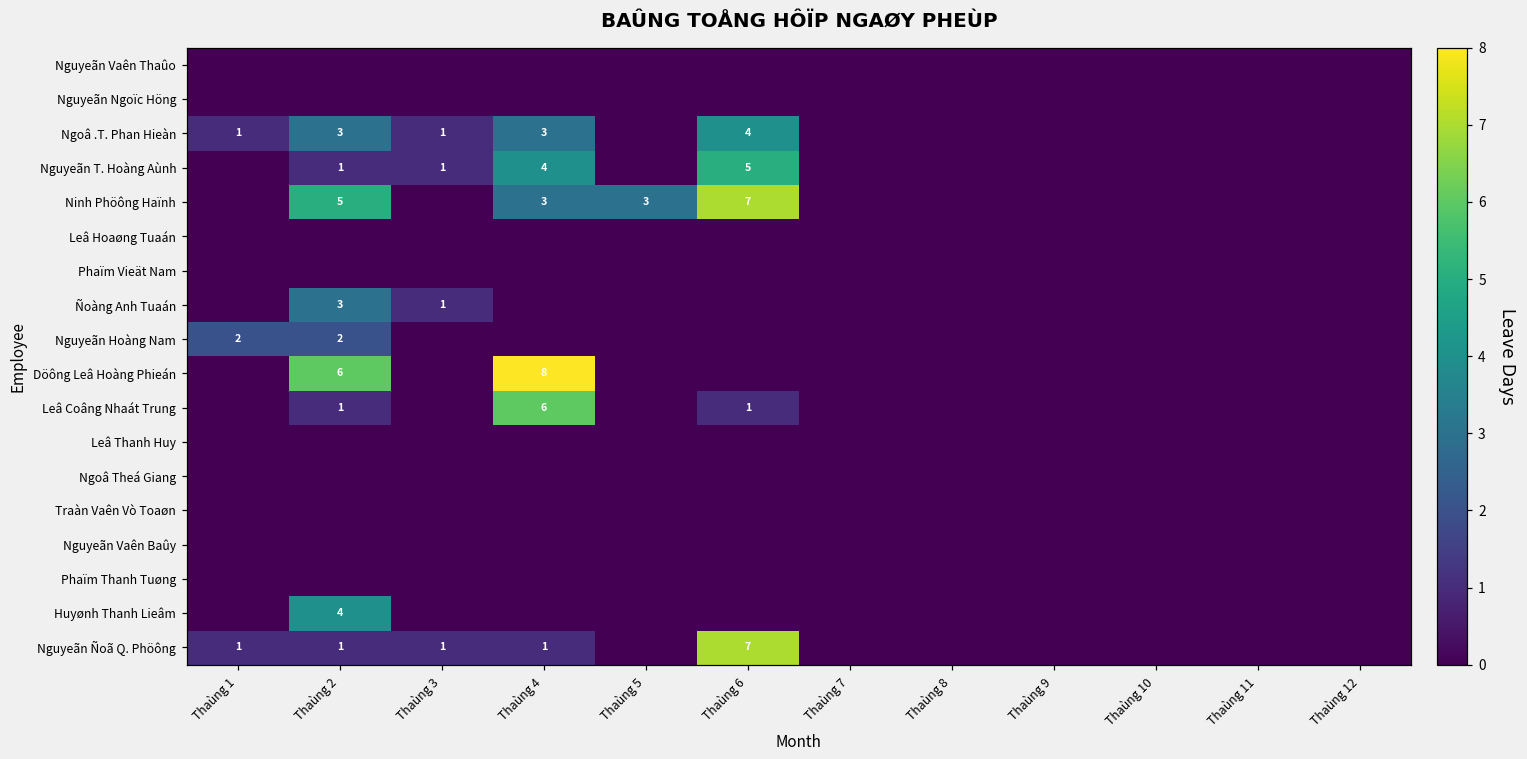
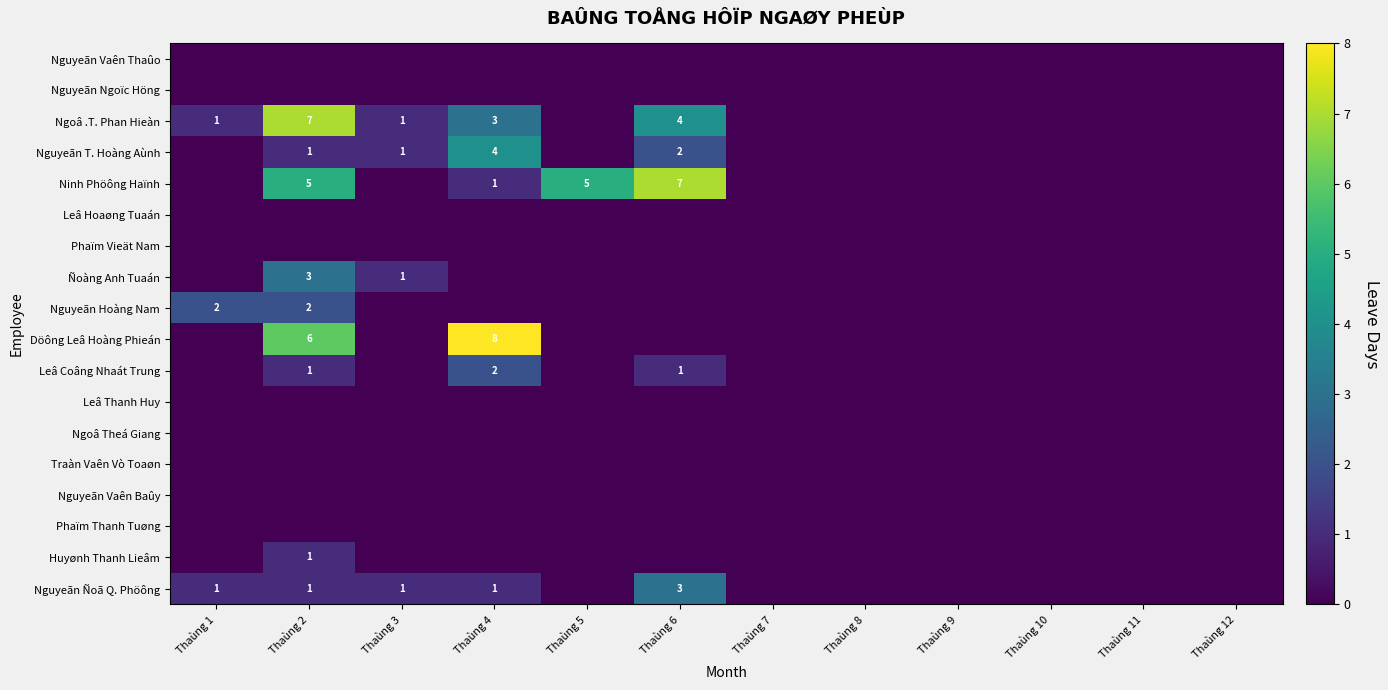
  {
    "Ngoâ .T. Phan Hieàn": {
      "Thaùng 1": 1,
-     "Thaùng 2": 3,
+     "Thaùng 2": 7,
      "Thaùng 3": 1,
      "Thaùng 4": 3,
      "Thaùng 6": 4
    },
    "Nguyeãn T. Hoàng Aùnh": {
      "Thaùng 2": 1,
      "Thaùng 3": 1,
      "Thaùng 4": 4,
-     "Thaùng 6": 5
+     "Thaùng 6": 2
    },
    "Ninh Phöông Haïnh": {
      "Thaùng 2": 5,
-     "Thaùng 4": 3,
-     "Thaùng 5": 3,
+     "Thaùng 4": 1,
+     "Thaùng 5": 5,
      "Thaùng 6": 7
    },
    "Ñoàng Anh Tuaán": {
      "Thaùng 2": 3,
      "Thaùng 3": 1
    },
    "Nguyeãn Hoàng Nam": {
      "Thaùng 1": 2,
      "Thaùng 2": 2
    },
    "Döông Leâ Hoàng Phieán": {
      "Thaùng 2": 6,
      "Thaùng 4": 8
    },
    "Leâ Coâng Nhaát Trung": {
      "Thaùng 2": 1,
-     "Thaùng 4": 6,
+     "Thaùng 4": 2,
      "Thaùng 6": 1
    },
    "Huyønh Thanh Lieâm": {
-     "Thaùng 2": 4
+     "Thaùng 2": 1
    },
    "Nguyeãn Ñoã Q. Phöông": {
      "Thaùng 1": 1,
      "Thaùng 2": 1,
      "Thaùng 3": 1,
      "Thaùng 4": 1,
-     "Thaùng 6": 7
+     "Thaùng 6": 3
    }
  }
